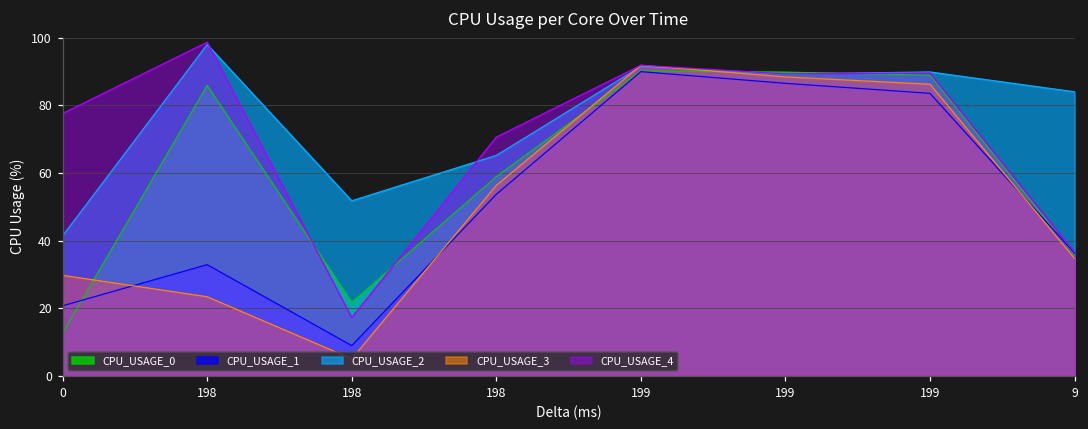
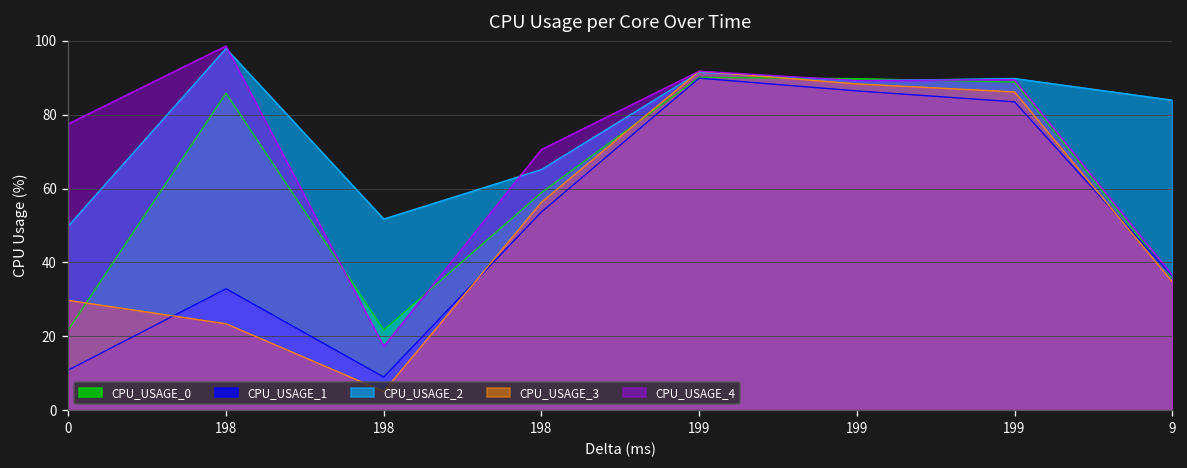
  {
    "CPU_USAGE_0": {
-     "0": 13
+     "0": 22
    },
    "CPU_USAGE_1": {
-     "0": 21
+     "0": 11
    },
    "CPU_USAGE_2": {
-     "0": 41,
+     "0": 50,
      "9": 84
    },
    "CPU_USAGE_3": {
      "0": 30,
      "9": 35
    },
    "CPU_USAGE_4": {
      "0": 78
    }
  }
